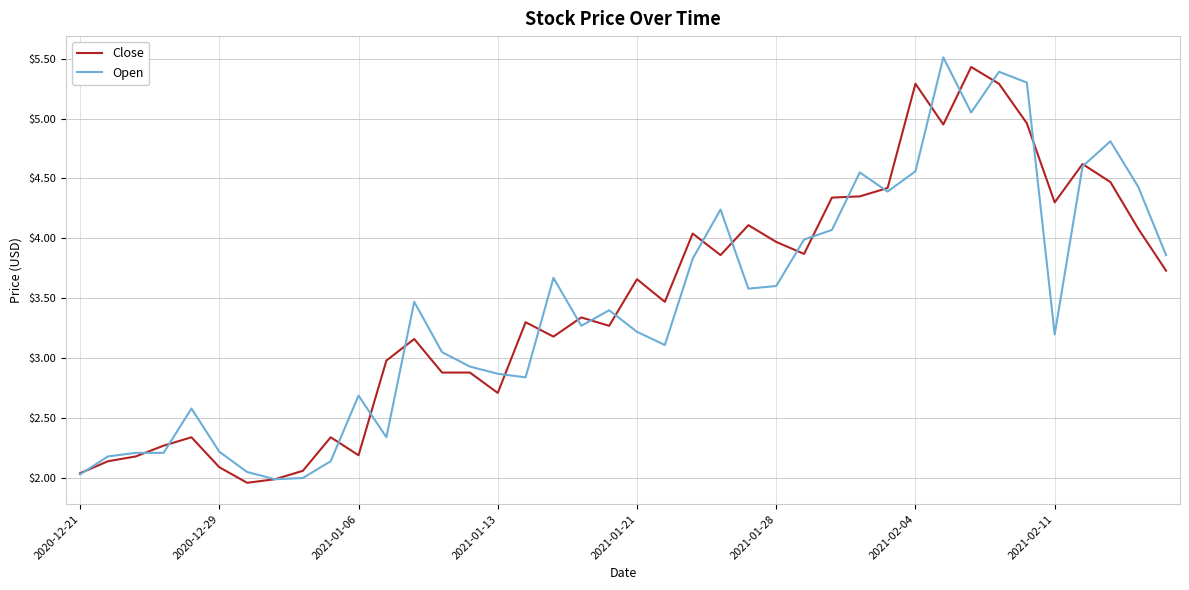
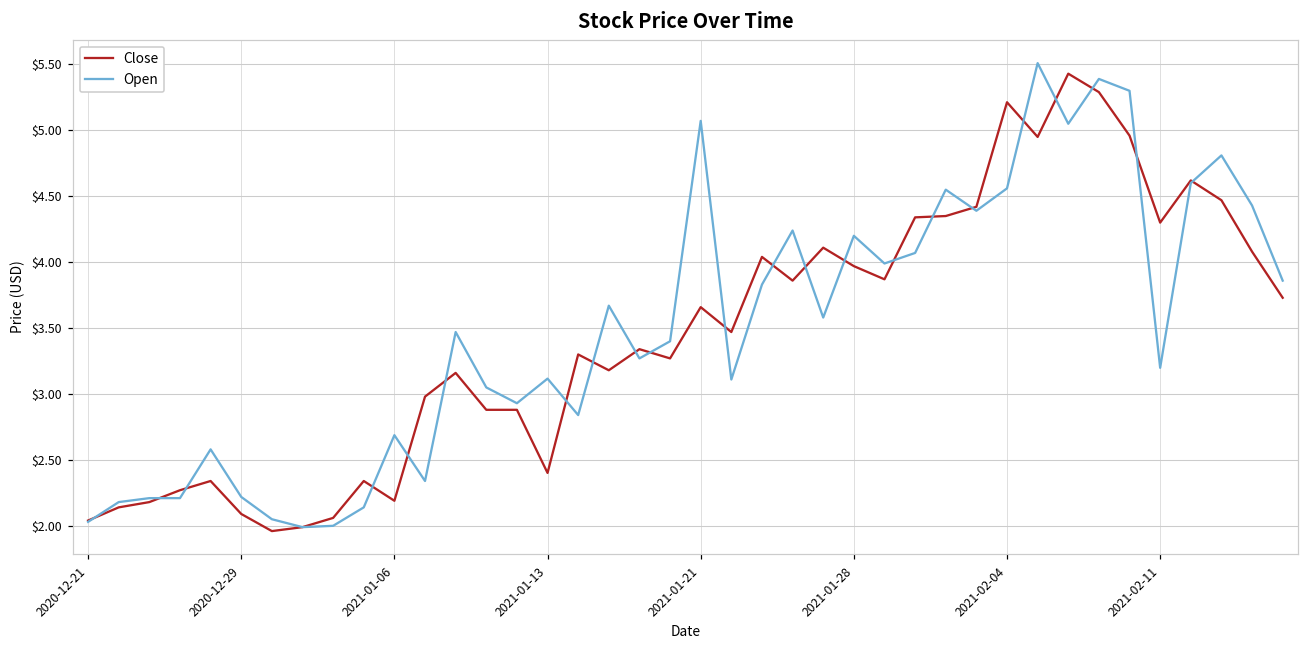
  {
    "Close": {
      "2020-12-29": "$2.09",
      "2021-01-06": "$2.19",
-     "2021-01-13": "$2.71",
+     "2021-01-13": "$2.40",
      "2021-01-21": "$3.66",
      "2021-01-28": "$3.97",
-     "2021-02-04": "$5.29",
+     "2021-02-04": "$5.21",
      "2021-02-11": "$4.30"
    },
    "Open": {
      "2020-12-29": "$2.22",
      "2021-01-06": "$2.69",
-     "2021-01-13": "$2.87",
-     "2021-01-21": "$3.22",
-     "2021-01-28": "$3.60",
+     "2021-01-13": "$3.12",
+     "2021-01-21": "$5.07",
+     "2021-01-28": "$4.20",
      "2021-02-04": "$4.56",
      "2021-02-11": "$3.20"
    }
  }
